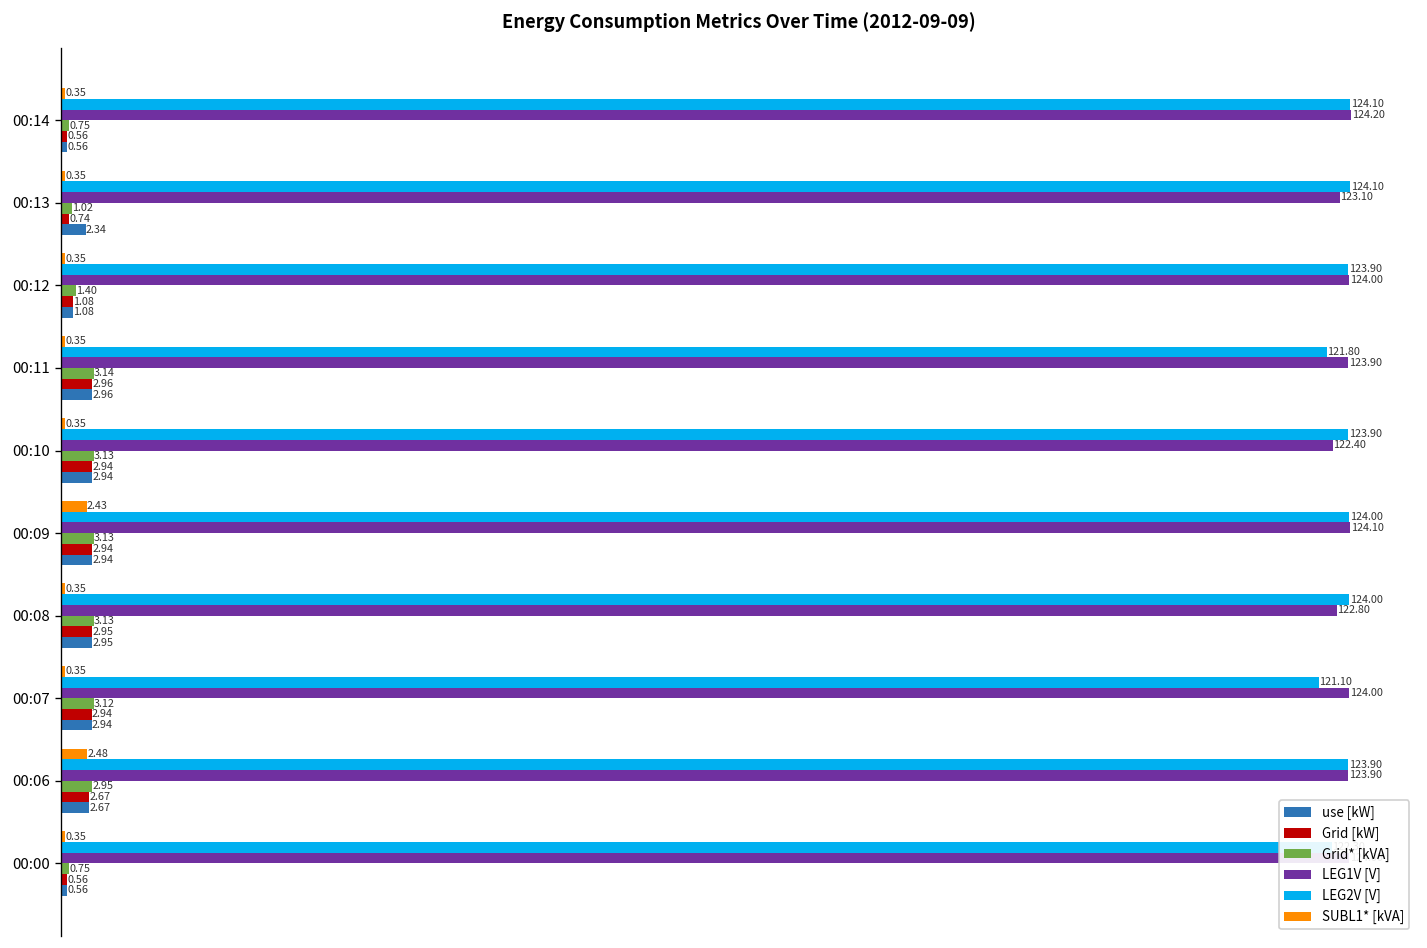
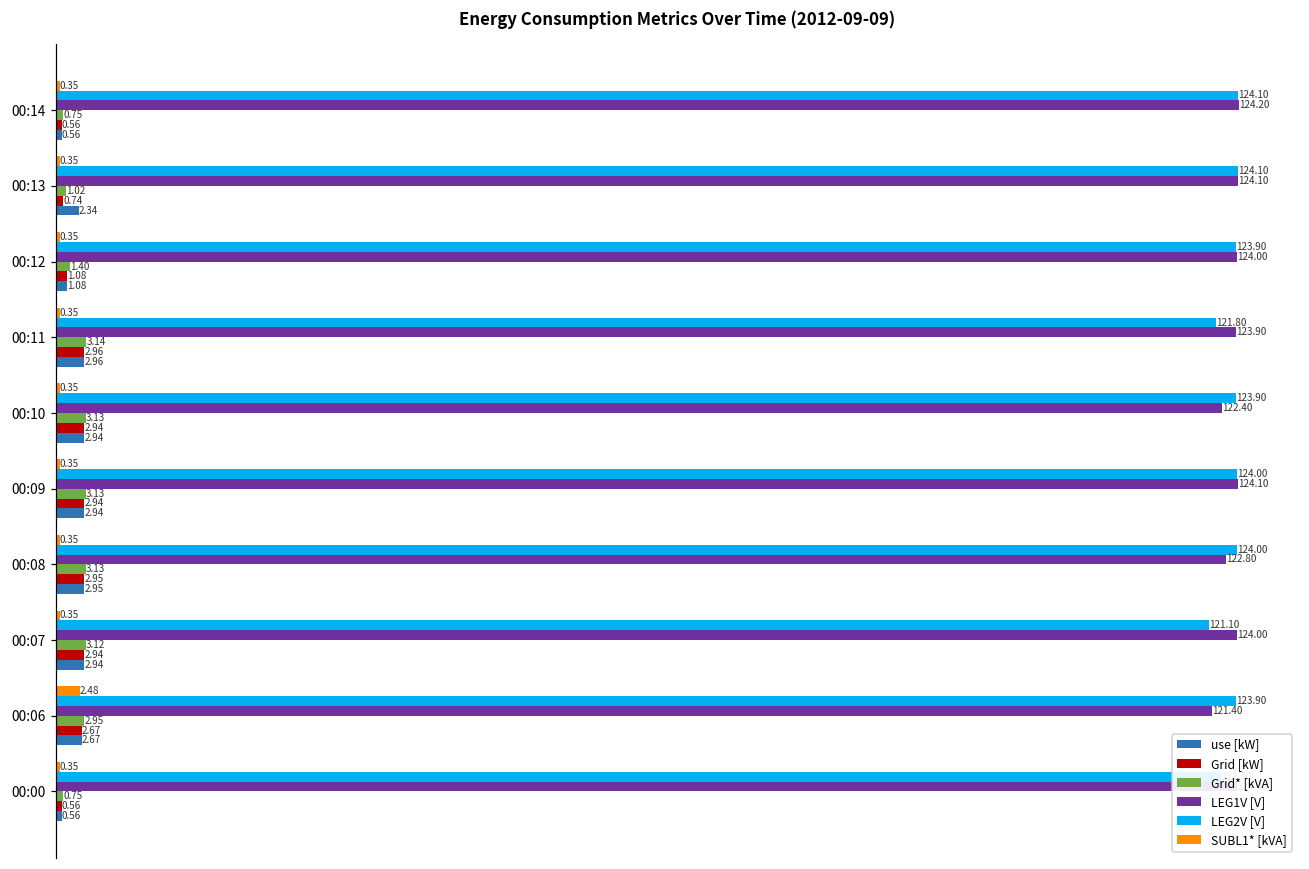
  {
    "use [kW]": {
      "00:14": 0.56,
      "00:13": 2.34,
      "00:12": 1.08,
      "00:11": 2.96,
      "00:10": 2.94,
      "00:09": 2.94,
      "00:08": 2.95,
      "00:07": 2.94,
      "00:06": 2.67,
      "00:00": 0.56
    },
    "Grid [kW]": {
      "00:14": 0.56,
      "00:13": 0.74,
      "00:12": 1.08,
      "00:11": 2.96,
      "00:10": 2.94,
      "00:09": 2.94,
      "00:08": 2.95,
      "00:07": 2.94,
      "00:06": 2.67,
      "00:00": 0.56
    },
    "Grid* [kVA]": {
      "00:14": 0.75,
      "00:13": 1.02,
      "00:12": 1.40,
      "00:11": 3.14,
      "00:10": 3.13,
      "00:09": 3.13,
      "00:08": 3.13,
      "00:07": 3.12,
      "00:06": 2.95,
      "00:00": 0.75
    },
    "LEG1V [V]": {
      "00:14": 124.20,
-     "00:13": 123.10,
+     "00:13": 124.10,
      "00:12": 124.00,
      "00:11": 123.90,
      "00:10": 122.40,
      "00:09": 124.10,
      "00:08": 122.80,
      "00:07": 124.00,
-     "00:06": 123.90
+     "00:06": 121.40
    },
    "LEG2V [V]": {
      "00:14": 124.10,
      "00:13": 124.10,
      "00:12": 123.90,
      "00:11": 121.80,
      "00:10": 123.90,
      "00:09": 124.00,
      "00:08": 124.00,
      "00:07": 121.10,
      "00:06": 123.90
    },
    "SUBL1* [kVA]": {
      "00:14": 0.35,
      "00:13": 0.35,
      "00:12": 0.35,
      "00:11": 0.35,
      "00:10": 0.35,
-     "00:09": 2.43,
+     "00:09": 0.35,
      "00:08": 0.35,
      "00:07": 0.35,
      "00:06": 2.48,
      "00:00": 0.35
    }
  }
